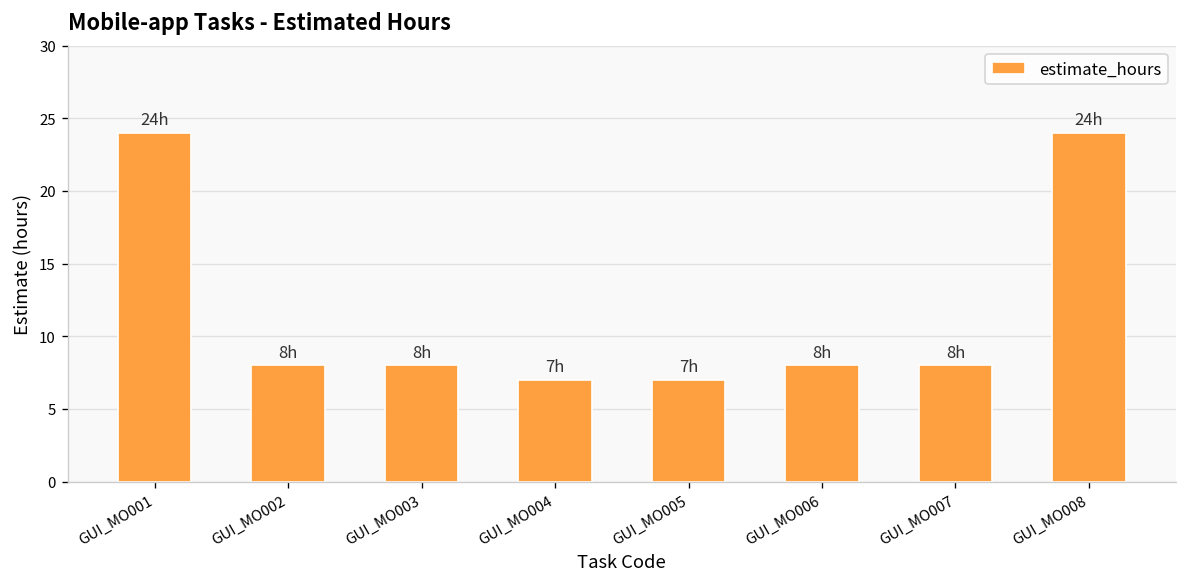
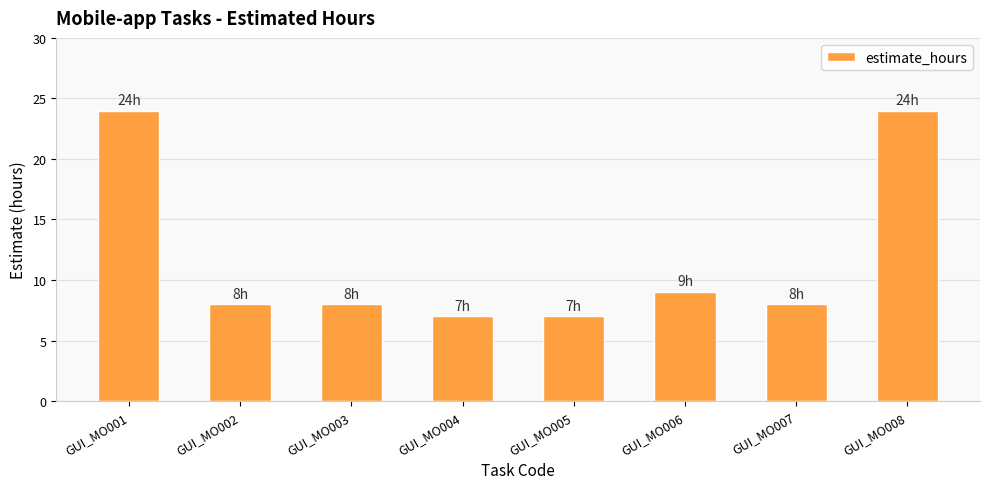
  {
    "GUI_MO001": "24h",
    "GUI_MO002": "8h",
    "GUI_MO003": "8h",
    "GUI_MO004": "7h",
    "GUI_MO005": "7h",
-   "GUI_MO006": "8h",
+   "GUI_MO006": "9h",
    "GUI_MO007": "8h",
    "GUI_MO008": "24h"
  }
